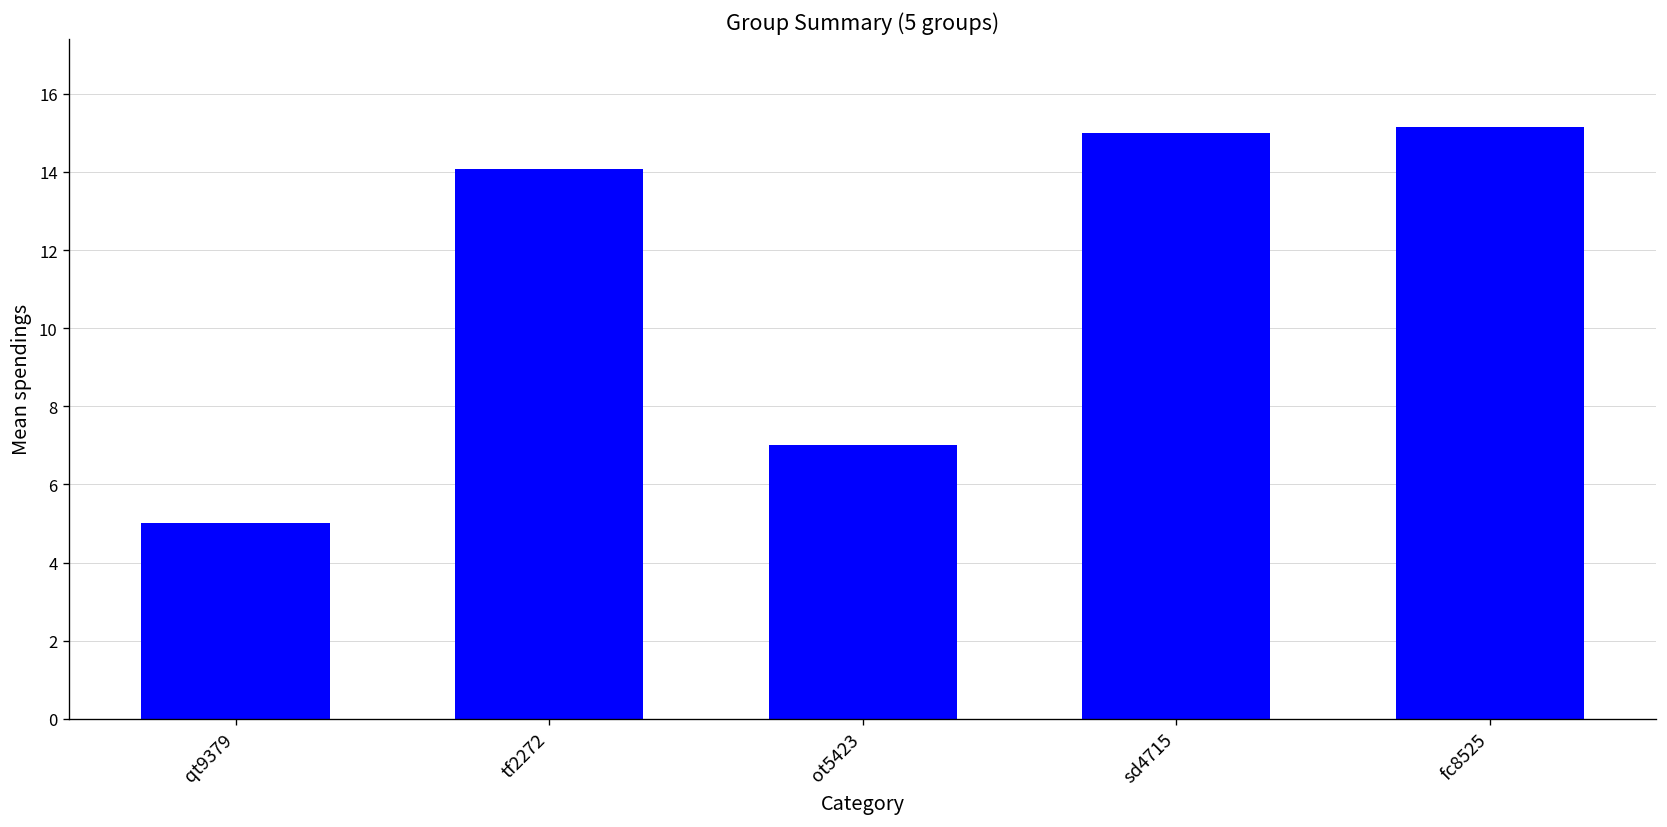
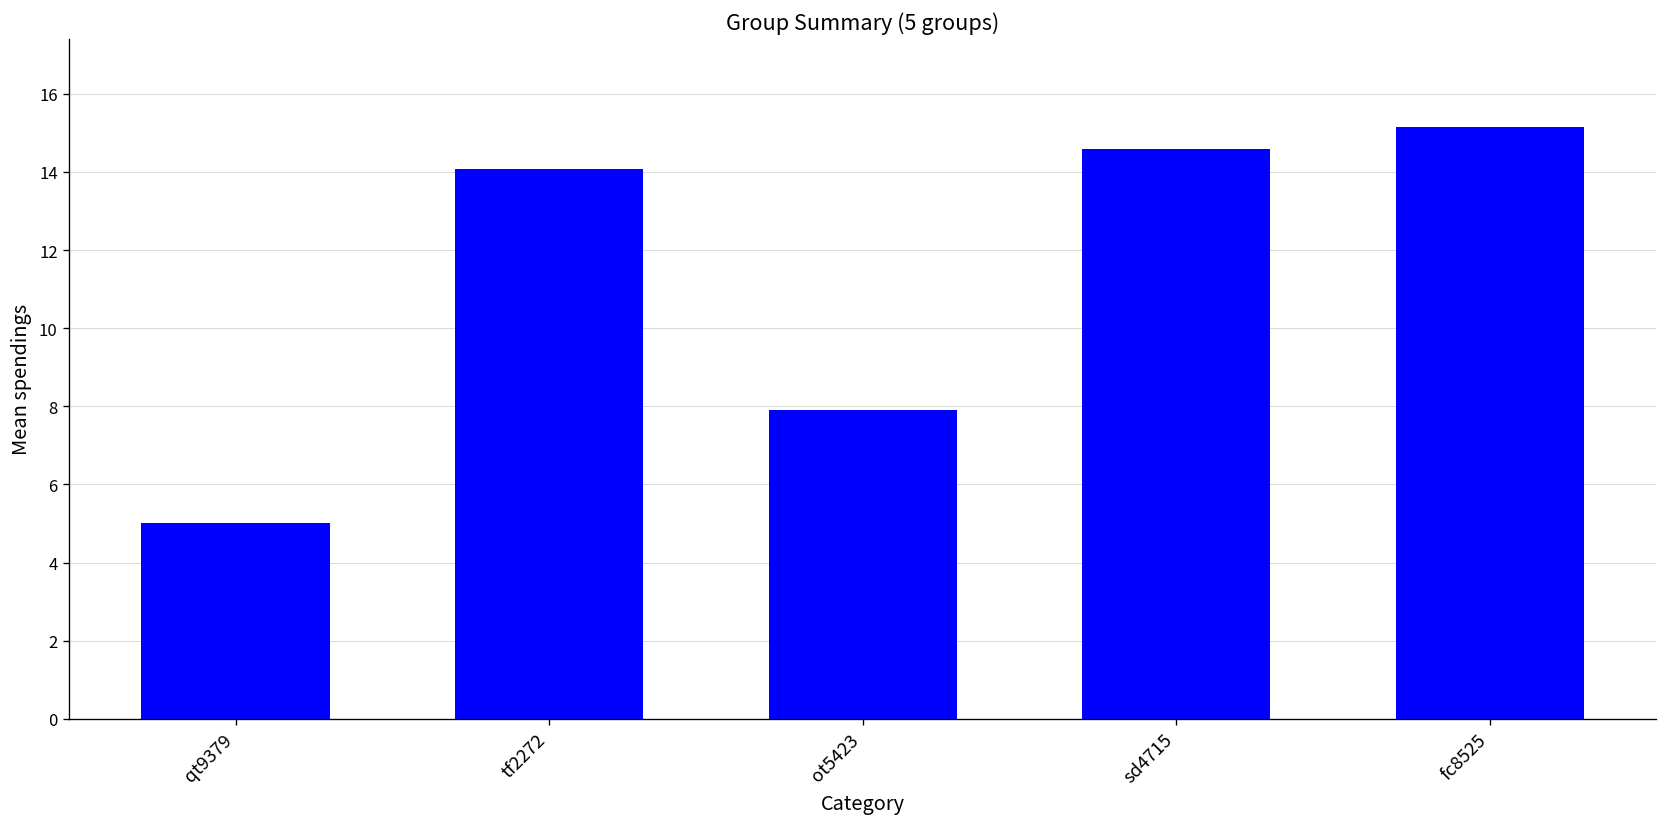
  {
    "qt9379": 5.0,
    "tf2272": 14.1,
-   "ot5423": 7.0,
-   "sd4715": 15.0,
+   "ot5423": 7.9,
+   "sd4715": 14.6,
    "fc8525": 15.1
  }
